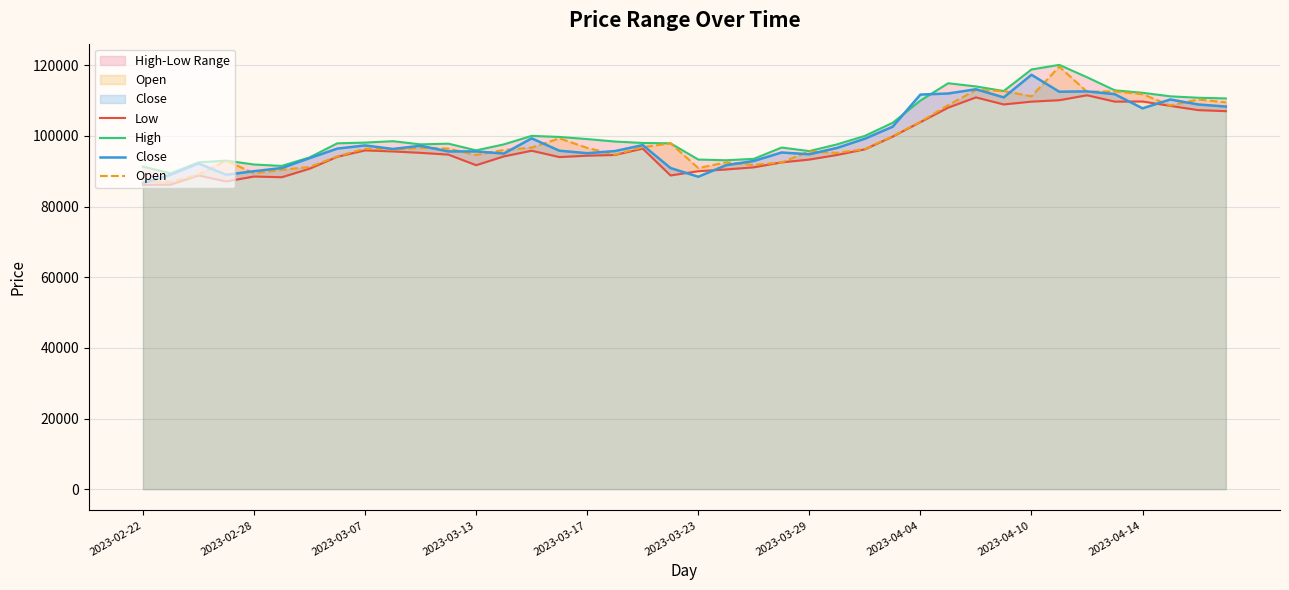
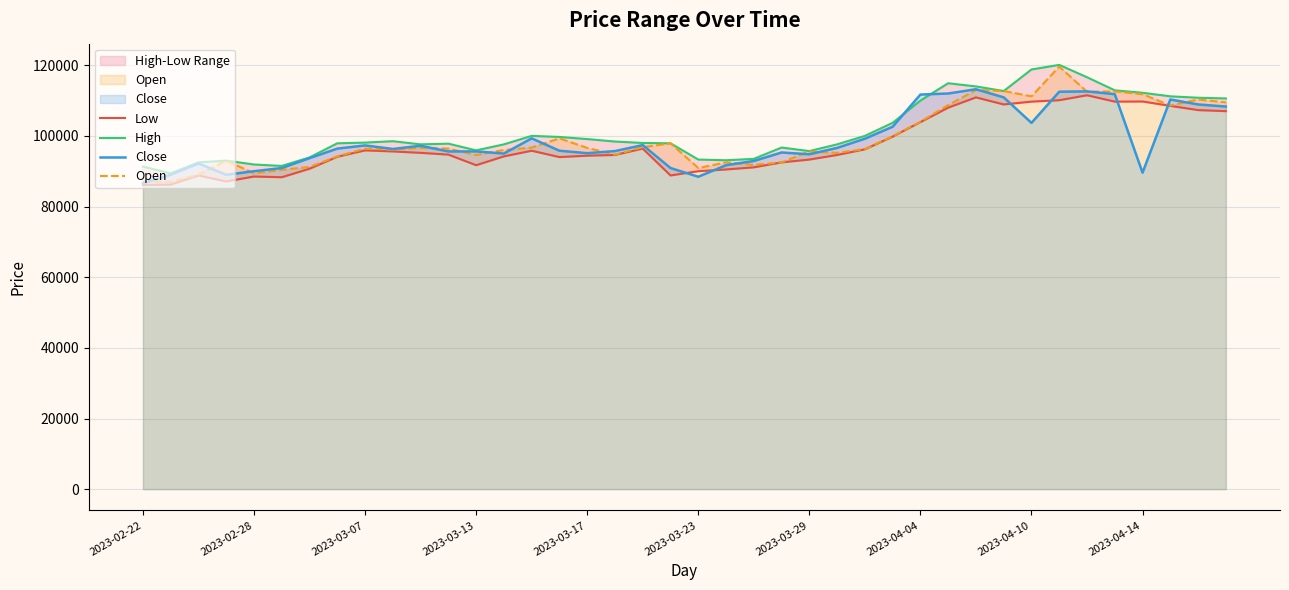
  {
    "Low": {
      "2023-02-28": 89000,
      "2023-03-13": 92000,
      "2023-03-23": 90000,
      "2023-03-29": 93000,
      "2023-04-10": 110000,
      "2023-04-14": 110000
    },
    "Close": {
      "2023-03-07": 97000,
      "2023-03-23": 88000,
      "2023-03-29": 95000,
      "2023-04-04": 112000,
-     "2023-04-10": 117000,
-     "2023-04-14": 108000
+     "2023-04-10": 104000,
+     "2023-04-14": 90000
    }
  }
